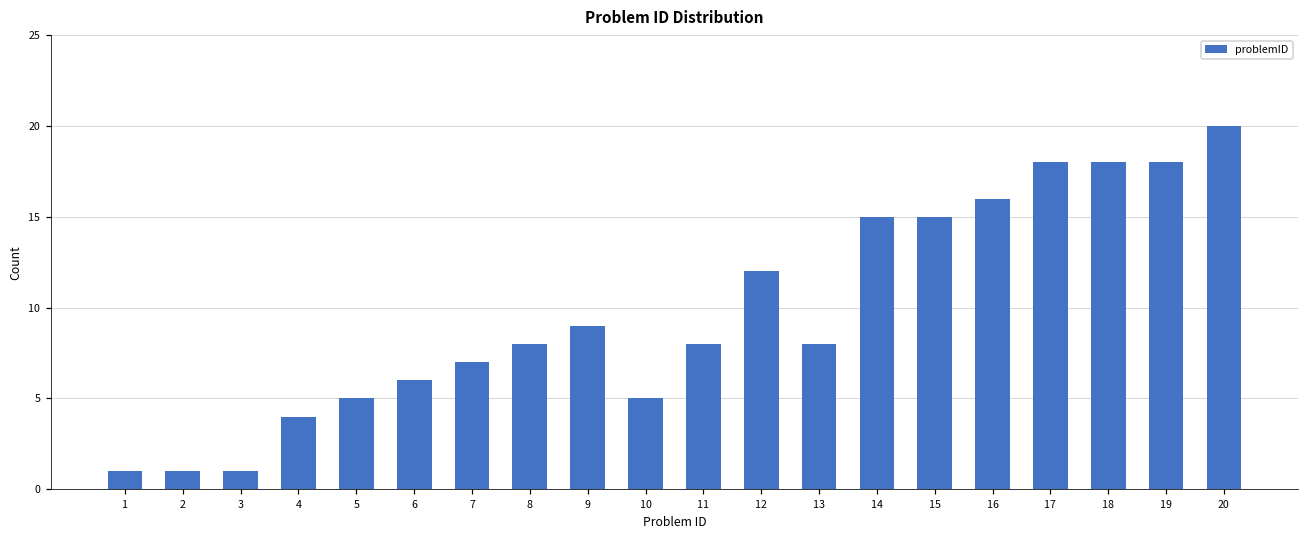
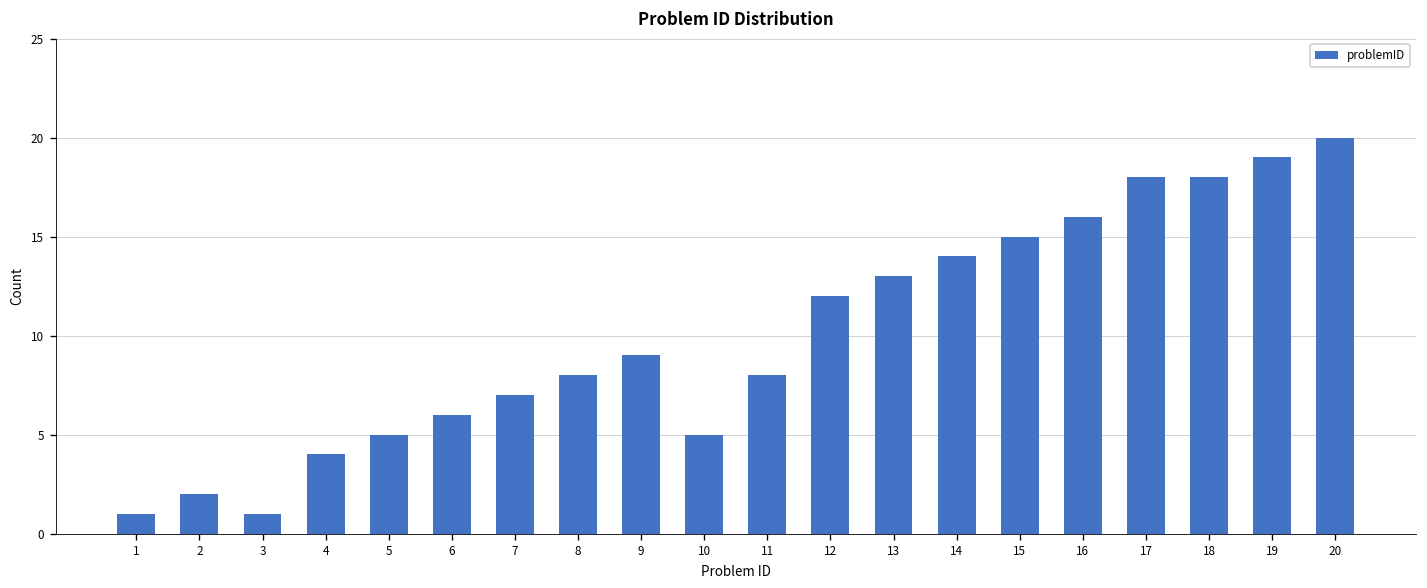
  {
    "1": 1,
-   "2": 1,
+   "2": 2,
    "3": 1,
    "4": 4,
    "5": 5,
    "6": 6,
    "7": 7,
    "8": 8,
    "9": 9,
    "10": 5,
    "11": 8,
    "12": 12,
-   "13": 8,
-   "14": 15,
+   "13": 13,
+   "14": 14,
    "15": 15,
    "16": 16,
    "17": 18,
    "18": 18,
-   "19": 18,
+   "19": 19,
    "20": 20
  }
